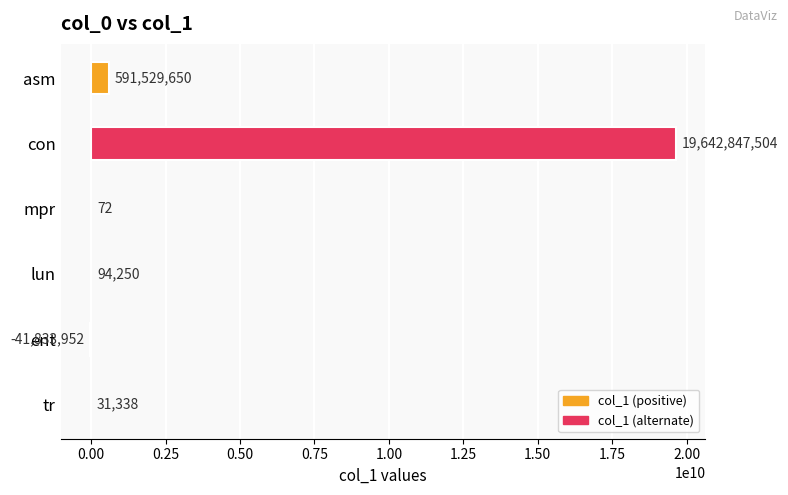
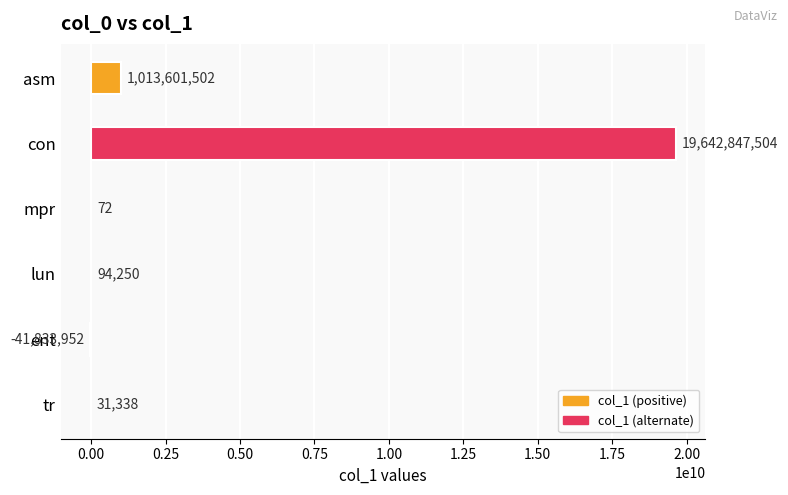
  {
-   "asm": "591,529,650",
+   "asm": "1,013,601,502",
    "con": "19,642,847,504",
    "mpr": "72",
    "lun": "94,250",
    "ent": "-41,833,952",
    "tr": "31,338"
  }
